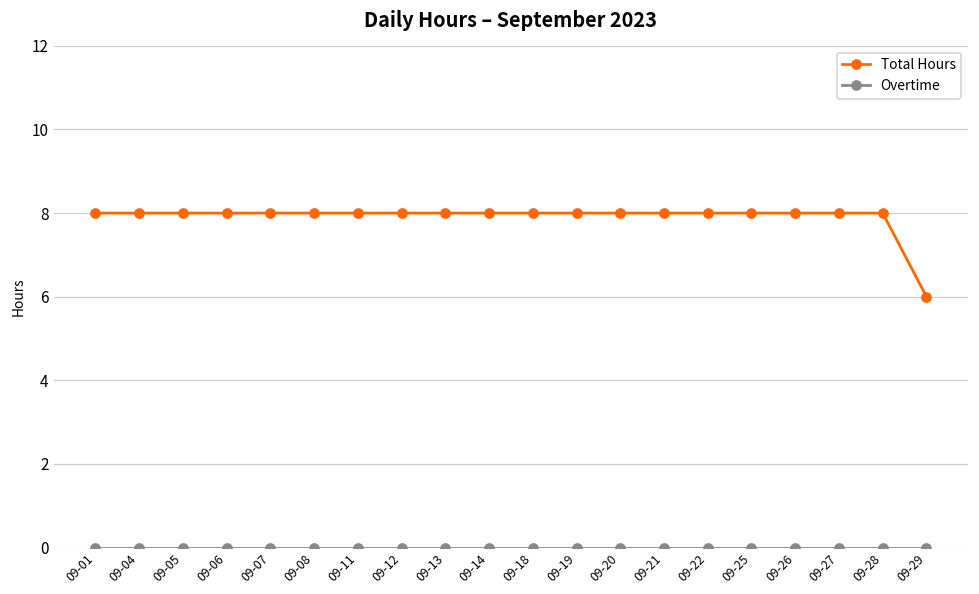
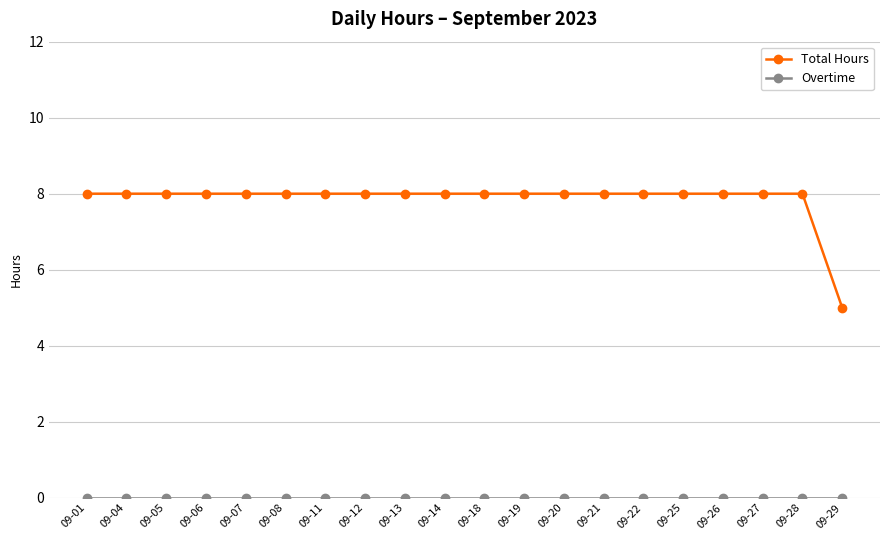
  {
    "Total Hours": {
      "09-01": 8,
      "09-04": 8,
      "09-05": 8,
      "09-06": 8,
      "09-07": 8,
      "09-08": 8,
      "09-11": 8,
      "09-12": 8,
      "09-13": 8,
      "09-14": 8,
      "09-18": 8,
      "09-19": 8,
      "09-20": 8,
      "09-21": 8,
      "09-22": 8,
      "09-25": 8,
      "09-26": 8,
      "09-27": 8,
      "09-28": 8,
-     "09-29": 6
+     "09-29": 5
    },
    "Overtime": {
      "09-01": 0,
      "09-04": 0,
      "09-05": 0,
      "09-06": 0,
      "09-07": 0,
      "09-08": 0,
      "09-11": 0,
      "09-12": 0,
      "09-13": 0,
      "09-14": 0,
      "09-18": 0,
      "09-19": 0,
      "09-20": 0,
      "09-21": 0,
      "09-22": 0,
      "09-25": 0,
      "09-26": 0,
      "09-27": 0,
      "09-28": 0,
      "09-29": 0
    }
  }
